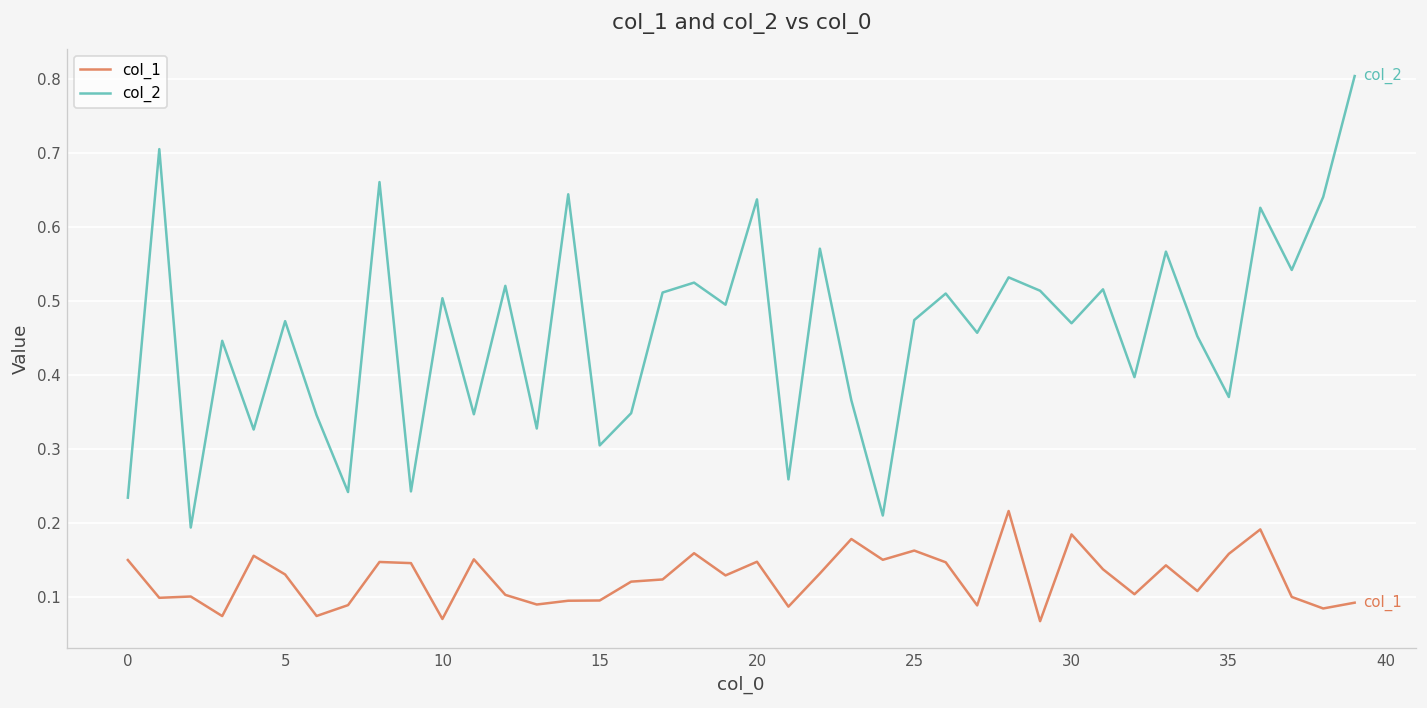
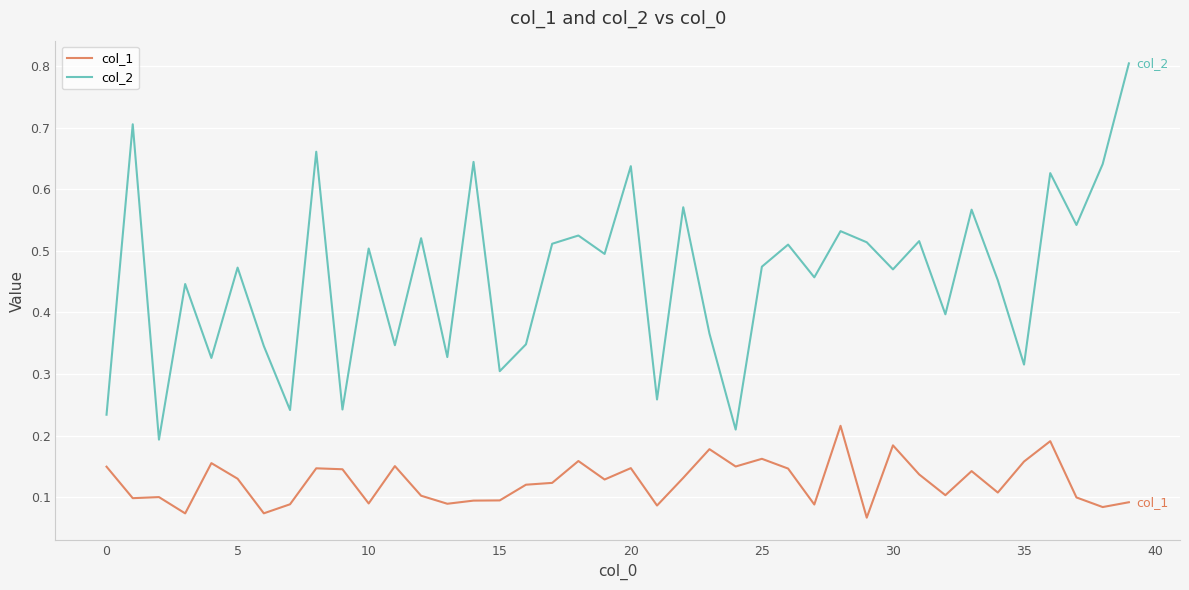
  {
    "col_1": {
      "0": 0.15,
      "5": 0.13,
-     "10": 0.07,
+     "10": 0.09,
      "15": 0.09,
      "20": 0.15,
      "25": 0.16,
      "30": 0.18,
      "35": 0.16
    },
    "col_2": {
      "0": 0.23,
      "5": 0.47,
      "10": 0.50,
      "15": 0.30,
      "20": 0.64,
      "25": 0.47,
      "30": 0.47,
-     "35": 0.37
+     "35": 0.32
    }
  }
